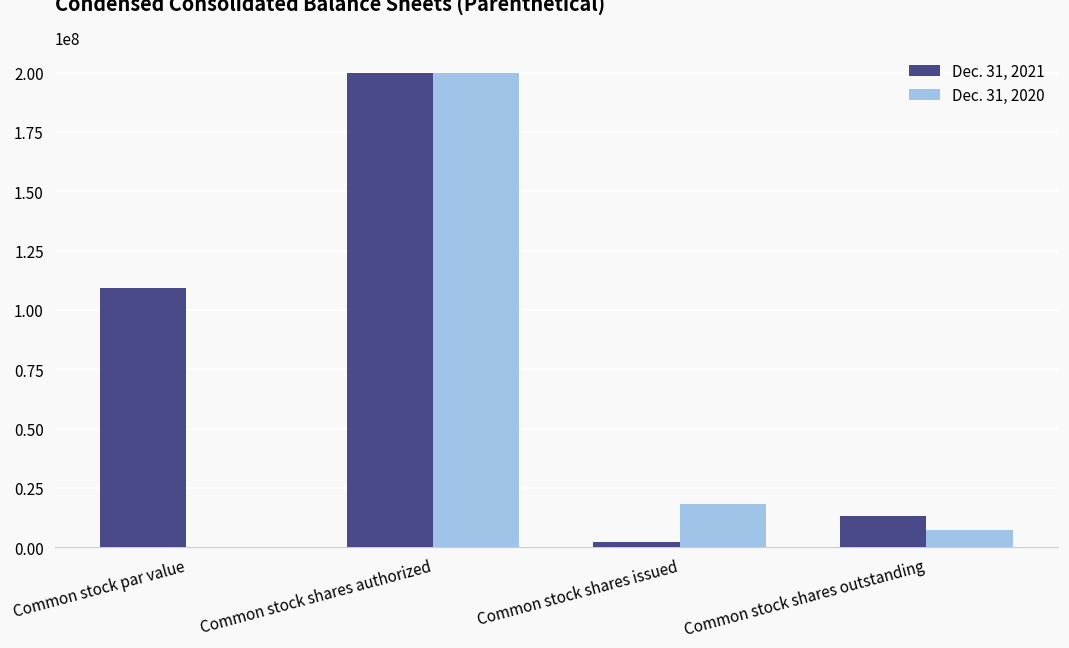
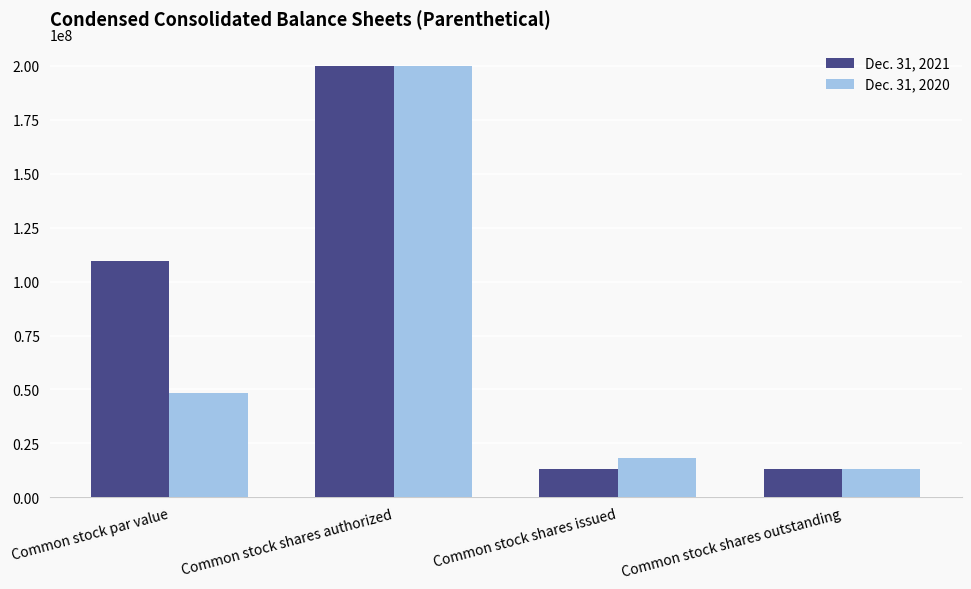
  {
    "Dec. 31, 2021": {
      "Common stock par value": 109000000,
      "Common stock shares authorized": 200000000,
-     "Common stock shares issued": 2000000,
+     "Common stock shares issued": 13000000,
      "Common stock shares outstanding": 13000000
    },
    "Dec. 31, 2020": {
-     "Common stock par value": 0,
+     "Common stock par value": 48000000,
      "Common stock shares authorized": 200000000,
      "Common stock shares issued": 18000000,
-     "Common stock shares outstanding": 7000000
+     "Common stock shares outstanding": 13000000
    }
  }
